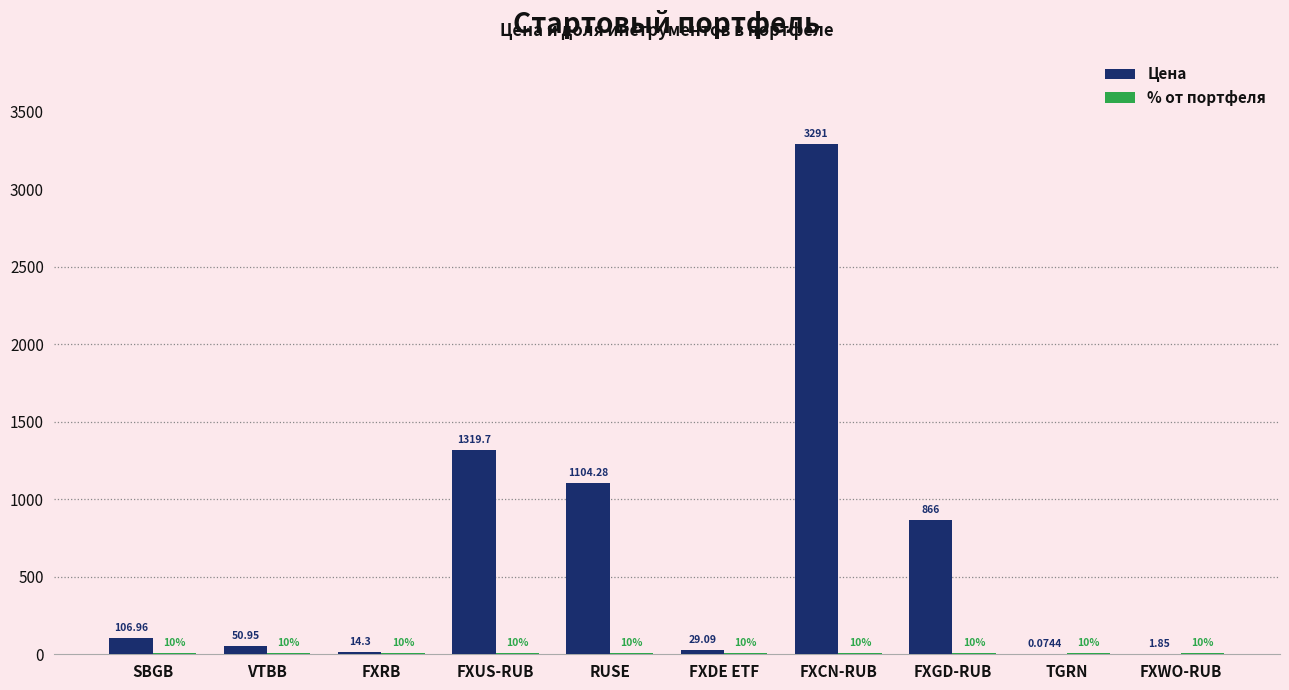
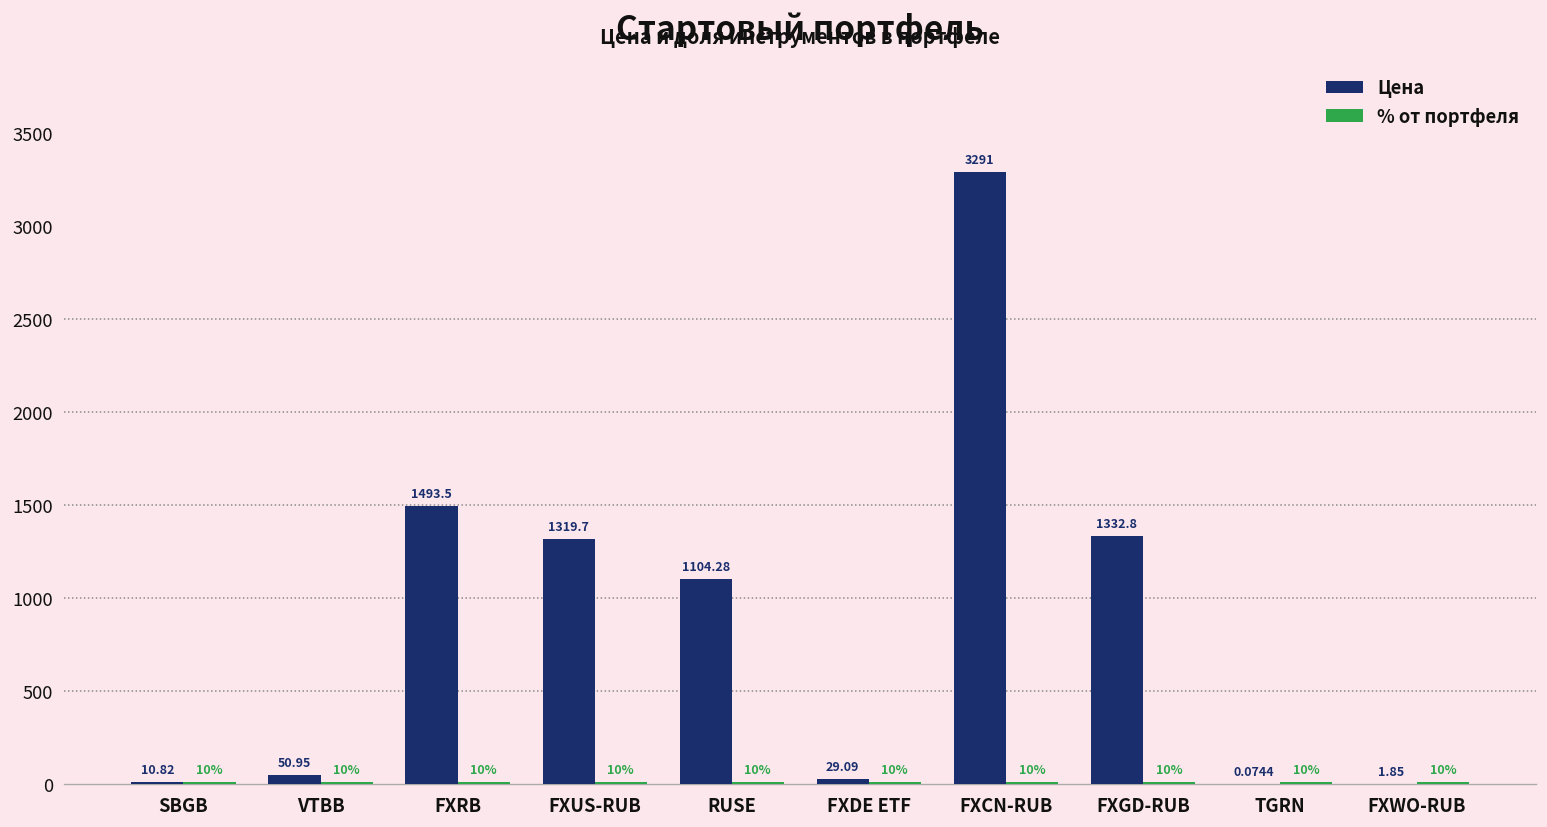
  {
    "Цена": {
-     "SBGB": "106.96",
+     "SBGB": "10.82",
      "VTBB": "50.95",
-     "FXRB": "14.3",
+     "FXRB": "1493.5",
      "FXUS-RUB": "1319.7",
      "RUSE": "1104.28",
      "FXDE ETF": "29.09",
      "FXCN-RUB": "3291",
-     "FXGD-RUB": "866",
+     "FXGD-RUB": "1332.8",
      "TGRN": "0.0744",
      "FXWO-RUB": "1.85"
    },
    "% от портфеля": {
      "SBGB": "10%",
      "VTBB": "10%",
      "FXRB": "10%",
      "FXUS-RUB": "10%",
      "RUSE": "10%",
      "FXDE ETF": "10%",
      "FXCN-RUB": "10%",
      "FXGD-RUB": "10%",
      "TGRN": "10%",
      "FXWO-RUB": "10%"
    }
  }
